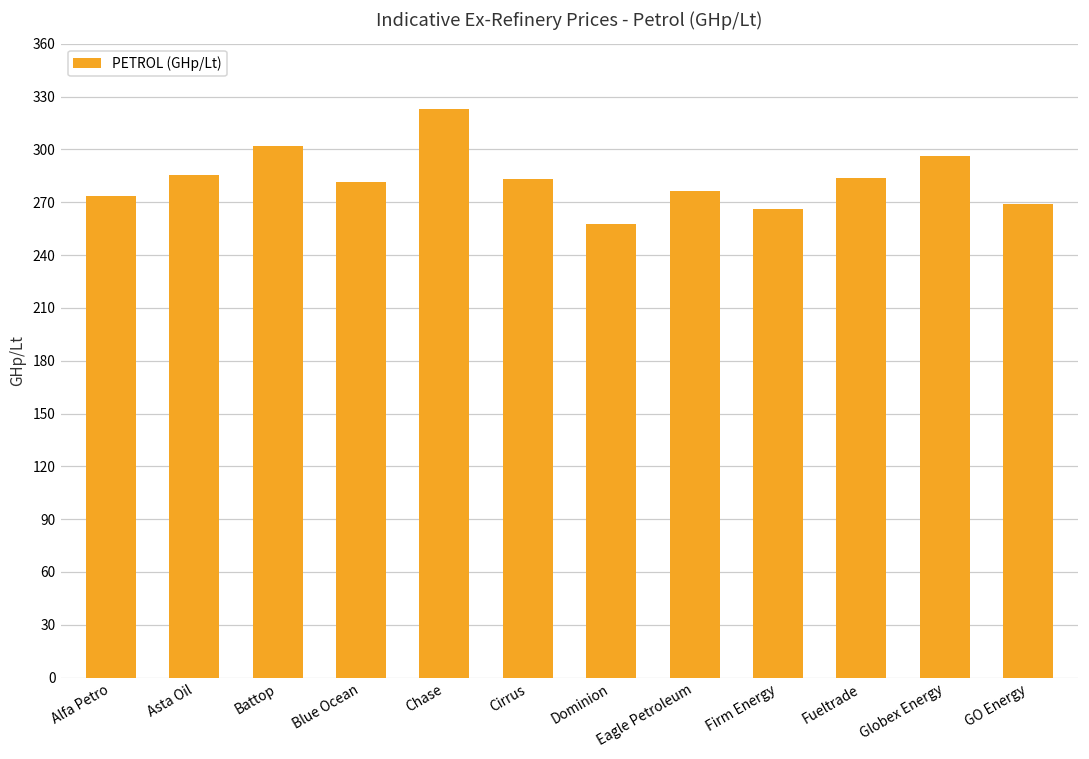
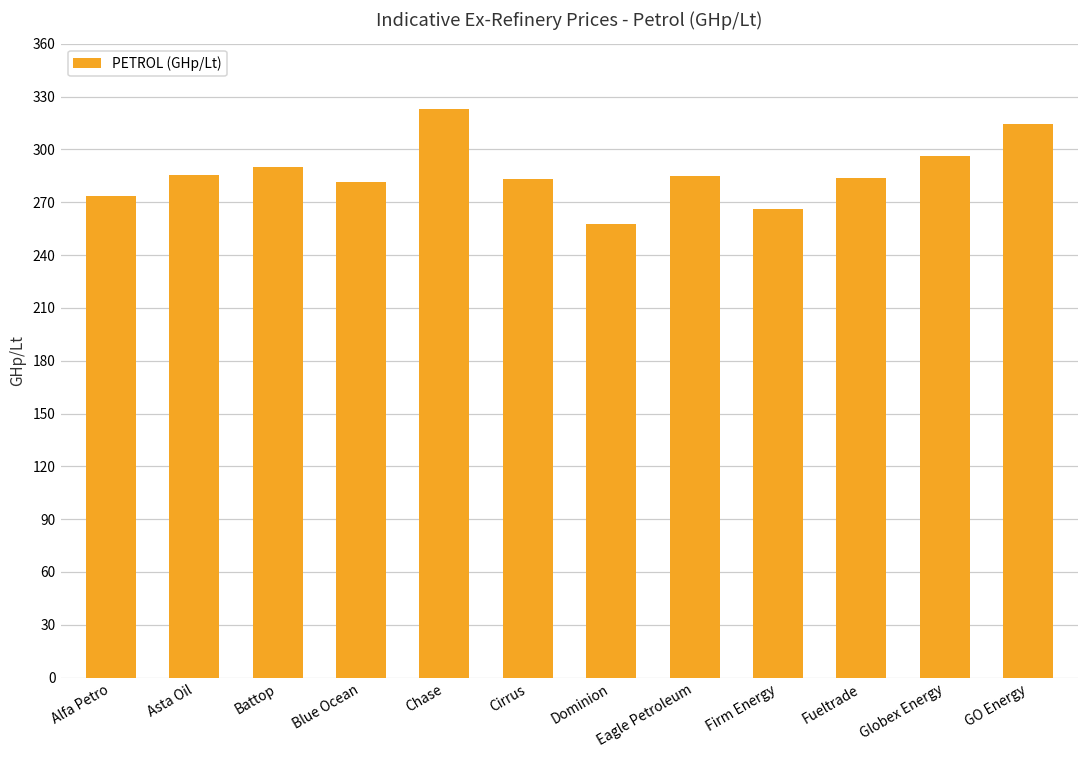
  {
    "Alfa Petro": 273,
    "Asta Oil": 286,
-   "Battop": 302,
+   "Battop": 290,
    "Blue Ocean": 282,
    "Chase": 323,
    "Cirrus": 283,
    "Dominion": 258,
-   "Eagle Petroleum": 277,
+   "Eagle Petroleum": 285,
    "Firm Energy": 266,
    "Fueltrade": 284,
    "Globex Energy": 296,
-   "GO Energy": 269
+   "GO Energy": 315
  }
